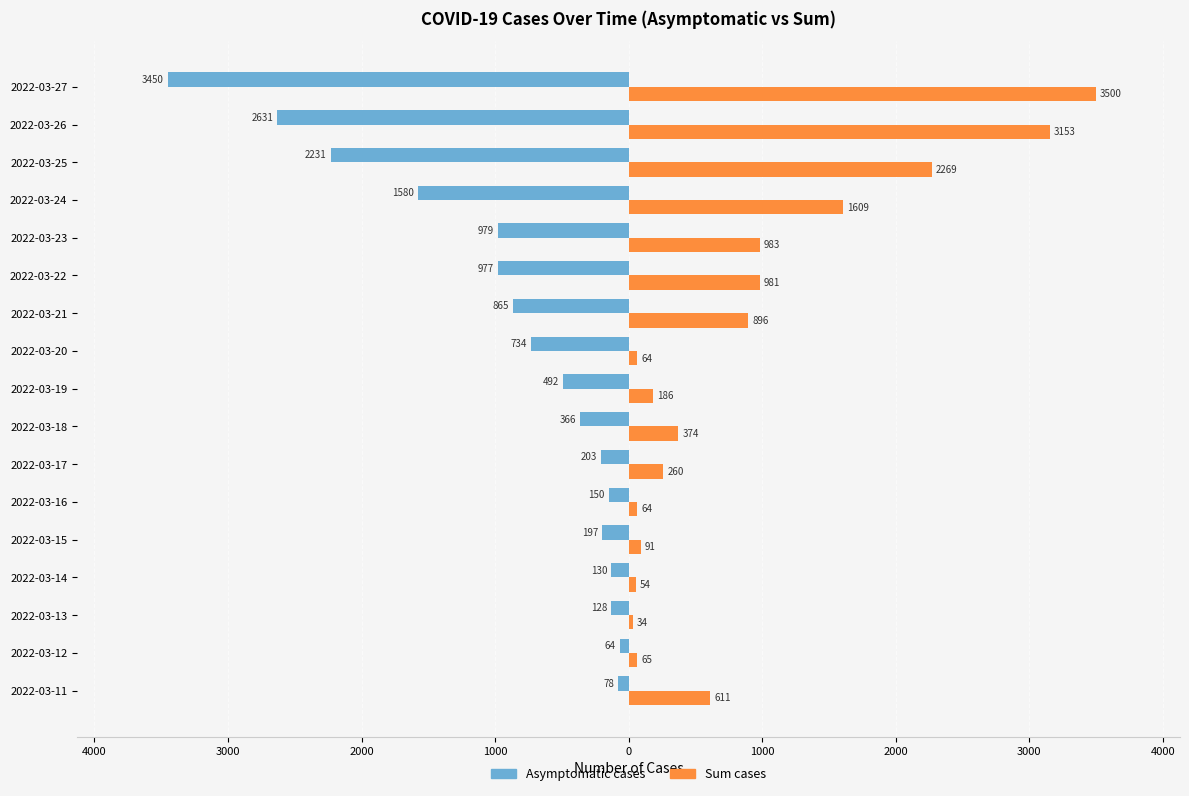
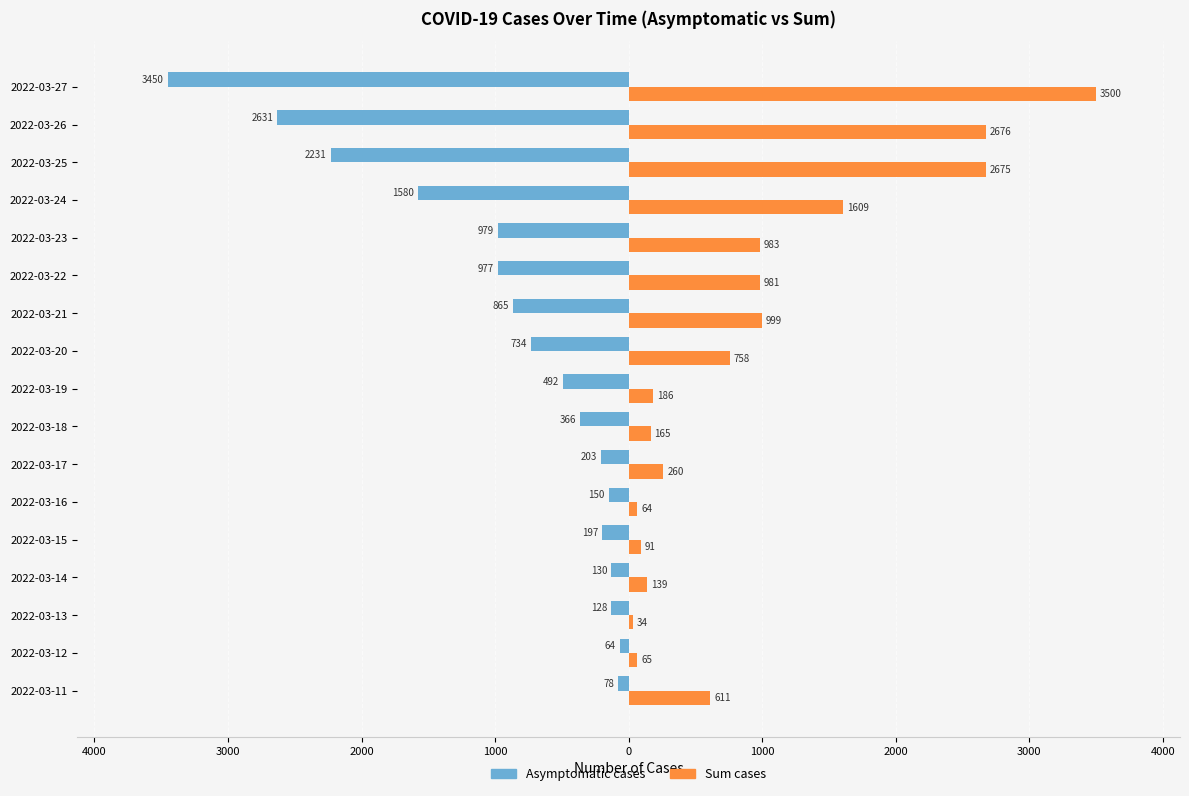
  {
    "Sum cases": {
      "2022-03-27": 3500,
-     "2022-03-26": 3153,
-     "2022-03-25": 2269,
+     "2022-03-26": 2676,
+     "2022-03-25": 2675,
      "2022-03-24": 1609,
      "2022-03-23": 983,
      "2022-03-22": 981,
-     "2022-03-21": 896,
-     "2022-03-20": 64,
+     "2022-03-21": 999,
+     "2022-03-20": 758,
      "2022-03-19": 186,
-     "2022-03-18": 374,
+     "2022-03-18": 165,
      "2022-03-17": 260,
      "2022-03-16": 64,
      "2022-03-15": 91,
-     "2022-03-14": 54,
+     "2022-03-14": 139,
      "2022-03-13": 34,
      "2022-03-12": 65,
      "2022-03-11": 611
    }
  }
